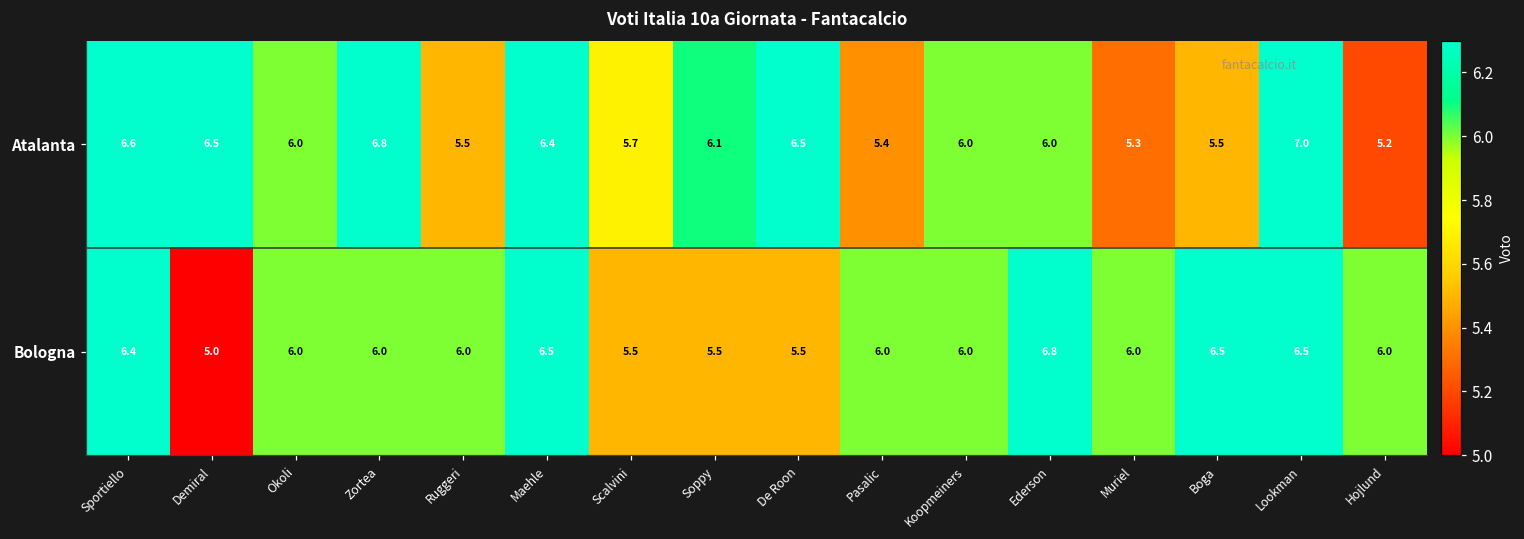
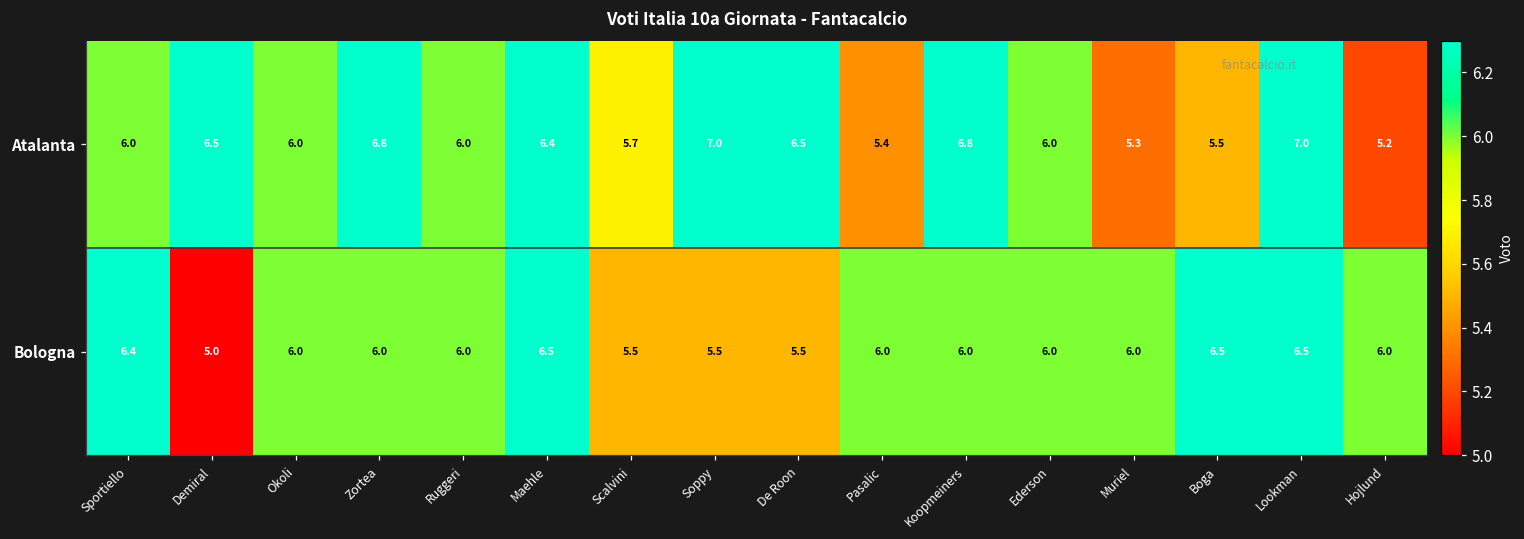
  {
    "Atalanta": {
-     "Sportiello": 6.6,
+     "Sportiello": 6.0,
      "Demiral": 6.5,
      "Okoli": 6.0,
      "Zortea": 6.8,
-     "Ruggeri": 5.5,
+     "Ruggeri": 6.0,
      "Maehle": 6.4,
      "Scalvini": 5.7,
-     "Soppy": 6.1,
+     "Soppy": 7.0,
      "De Roon": 6.5,
      "Pasalic": 5.4,
-     "Koopmeiners": 6.0,
+     "Koopmeiners": 6.8,
      "Ederson": 6.0,
      "Muriel": 5.3,
      "Boga": 5.5,
      "Lookman": 7.0,
      "Hojlund": 5.2
    },
    "Bologna": {
      "Sportiello": 6.4,
      "Demiral": 5.0,
      "Okoli": 6.0,
      "Zortea": 6.0,
      "Ruggeri": 6.0,
      "Maehle": 6.5,
      "Scalvini": 5.5,
      "Soppy": 5.5,
      "De Roon": 5.5,
      "Pasalic": 6.0,
      "Koopmeiners": 6.0,
-     "Ederson": 6.8,
+     "Ederson": 6.0,
      "Muriel": 6.0,
      "Boga": 6.5,
      "Lookman": 6.5,
      "Hojlund": 6.0
    }
  }
